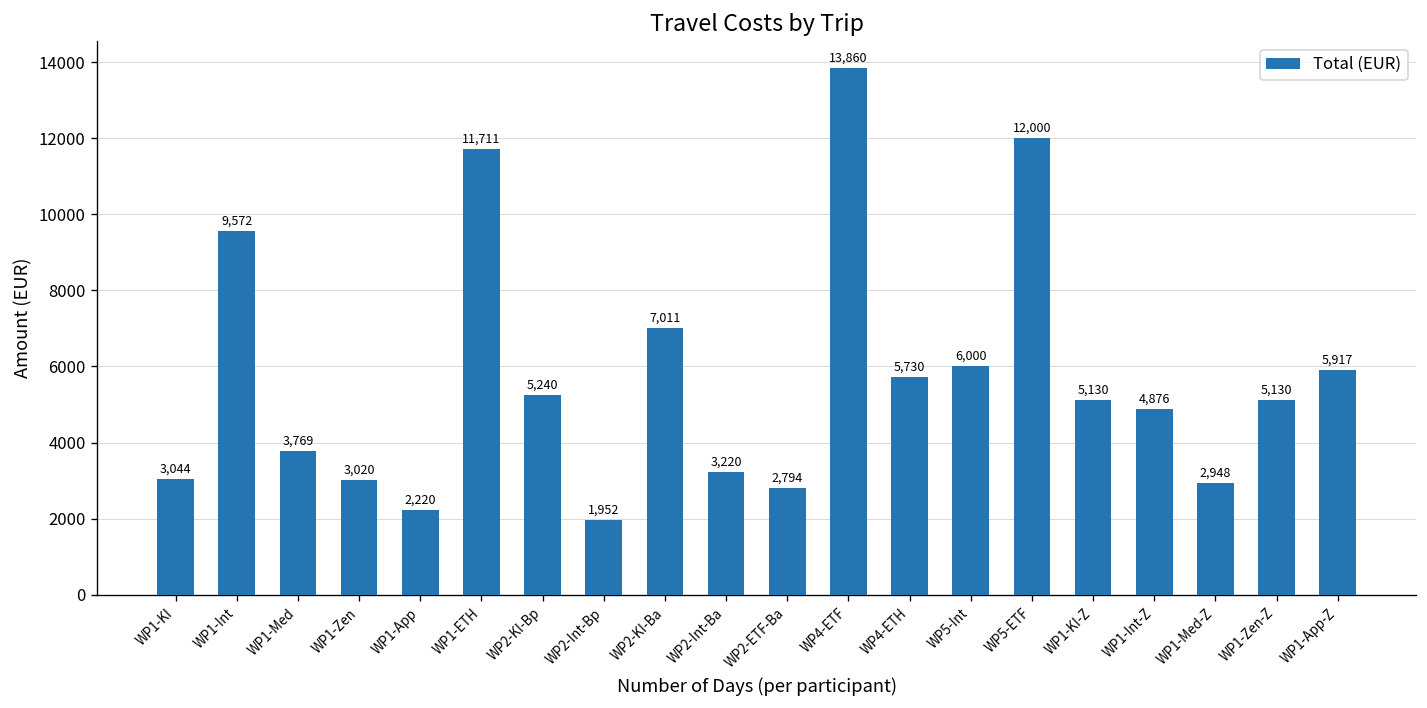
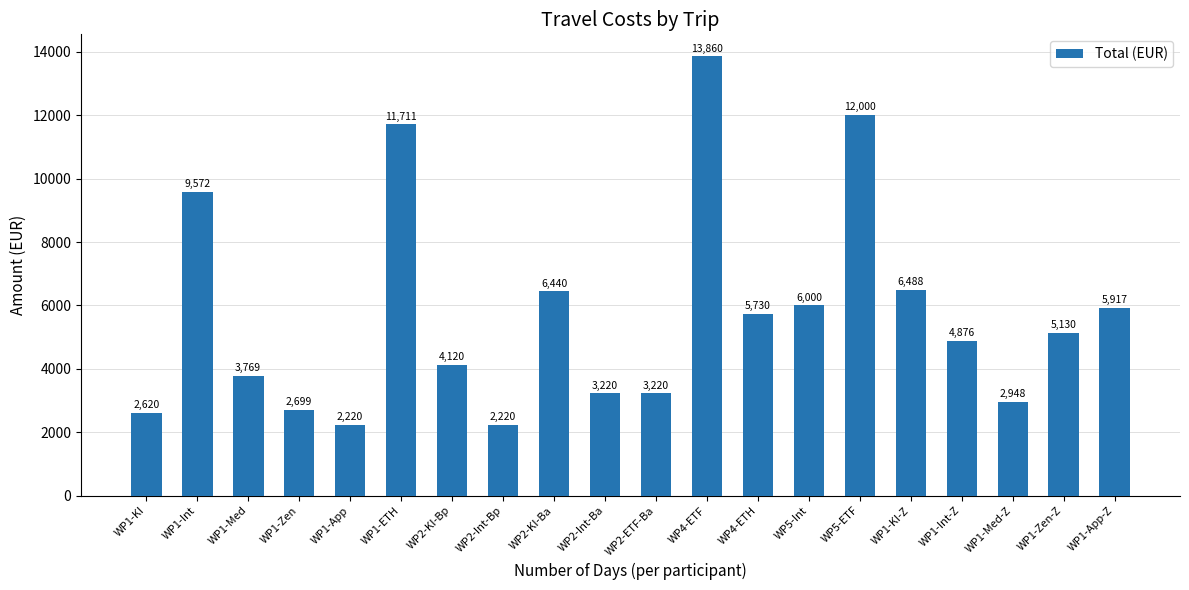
  {
-   "WP1-KI": "3,044",
+   "WP1-KI": "2,620",
    "WP1-Int": "9,572",
    "WP1-Med": "3,769",
-   "WP1-Zen": "3,020",
+   "WP1-Zen": "2,699",
    "WP1-App": "2,220",
    "WP1-ETH": "11,711",
-   "WP2-KI-Bp": "5,240",
-   "WP2-Int-Bp": "1,952",
-   "WP2-KI-Ba": "7,011",
+   "WP2-KI-Bp": "4,120",
+   "WP2-Int-Bp": "2,220",
+   "WP2-KI-Ba": "6,440",
    "WP2-Int-Ba": "3,220",
-   "WP2-ETF-Ba": "2,794",
+   "WP2-ETF-Ba": "3,220",
    "WP4-ETF": "13,860",
    "WP4-ETH": "5,730",
    "WP5-Int": "6,000",
    "WP5-ETF": "12,000",
-   "WP1-KI-Z": "5,130",
+   "WP1-KI-Z": "6,488",
    "WP1-Int-Z": "4,876",
    "WP1-Med-Z": "2,948",
    "WP1-Zen-Z": "5,130",
    "WP1-App-Z": "5,917"
  }
